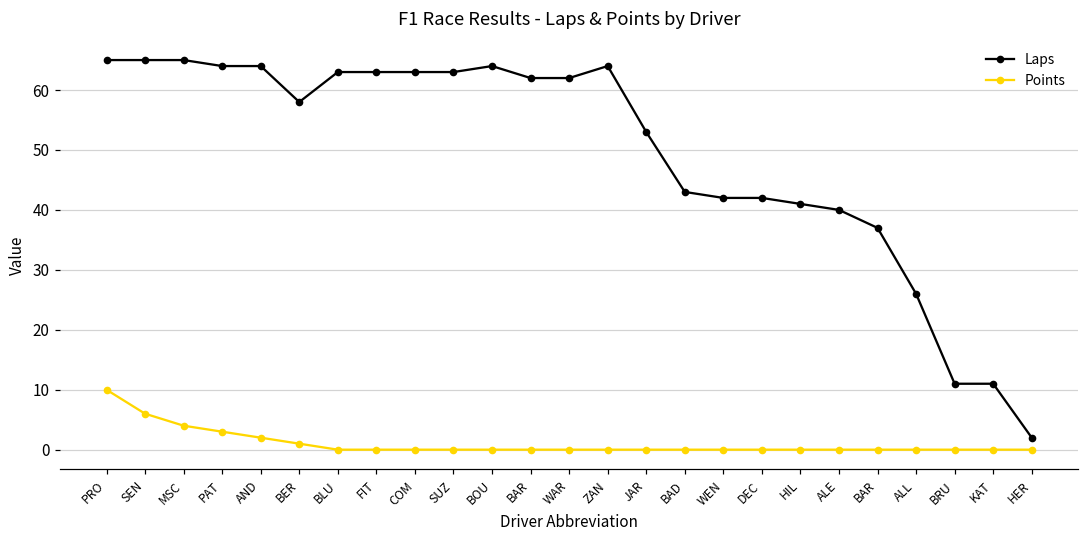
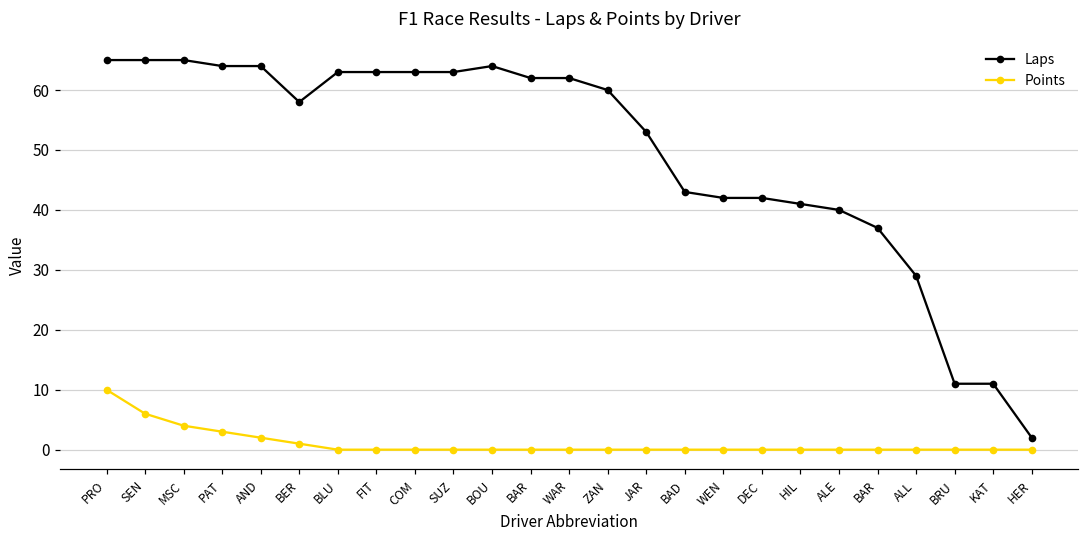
  {
    "Laps": {
      "PRO": 65,
      "SEN": 65,
      "MSC": 65,
      "PAT": 64,
      "AND": 64,
      "BER": 58,
      "BLU": 63,
      "FIT": 63,
      "COM": 63,
      "SUZ": 63,
      "BOU": 64,
      "WAR": 62,
-     "ZAN": 64,
+     "ZAN": 60,
      "JAR": 53,
      "BAD": 43,
      "WEN": 42,
      "DEC": 42,
      "HIL": 41,
      "ALE": 40,
-     "ALL": 26,
+     "ALL": 29,
      "BRU": 11,
      "KAT": 11,
      "HER": 2
    },
    "Points": {
      "PRO": 10,
      "SEN": 6,
      "MSC": 4,
      "PAT": 3,
      "AND": 2,
      "BER": 1,
      "BLU": 0,
      "FIT": 0,
      "COM": 0,
      "SUZ": 0,
      "BOU": 0,
      "WAR": 0,
      "ZAN": 0,
      "JAR": 0,
      "BAD": 0,
      "WEN": 0,
      "DEC": 0,
      "HIL": 0,
      "ALE": 0,
      "ALL": 0,
      "BRU": 0,
      "KAT": 0,
      "HER": 0
    }
  }
